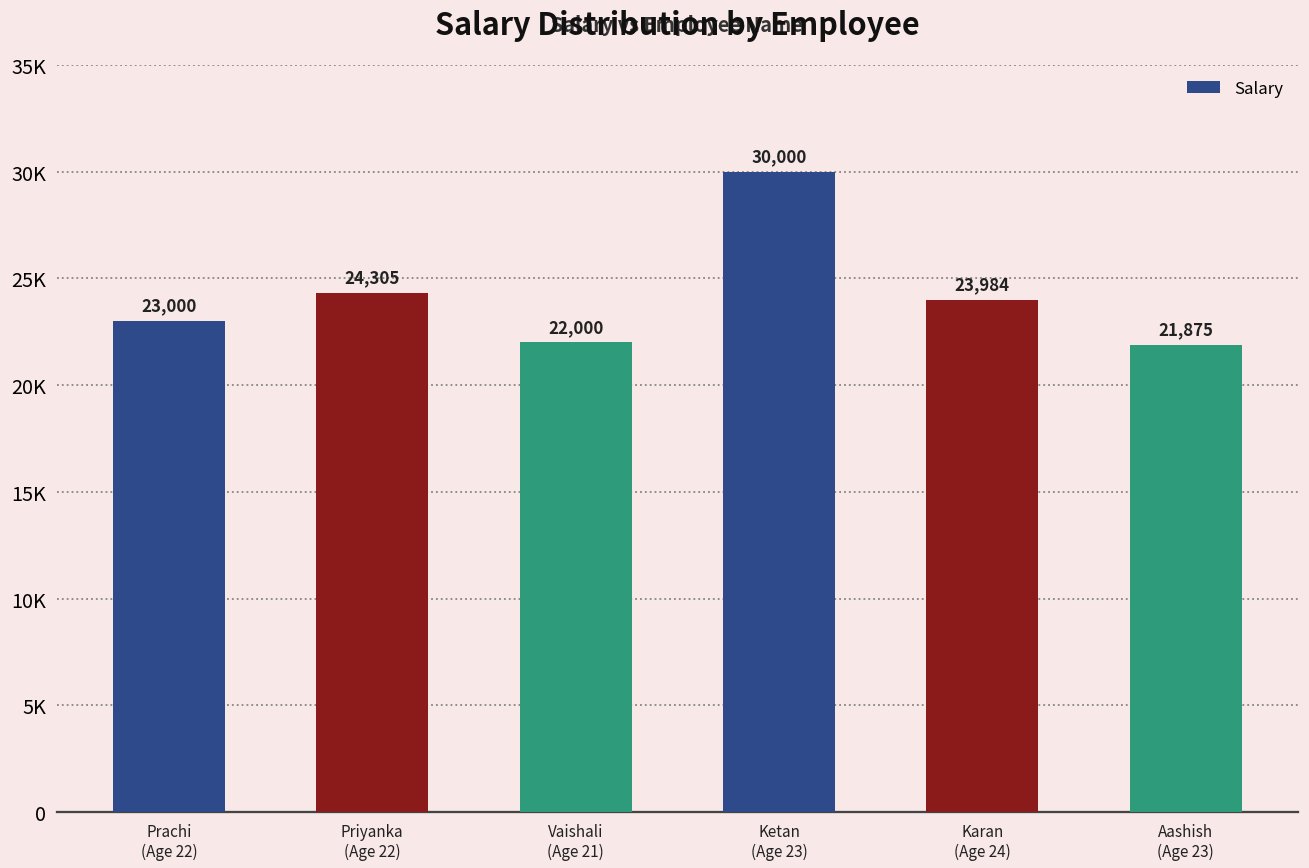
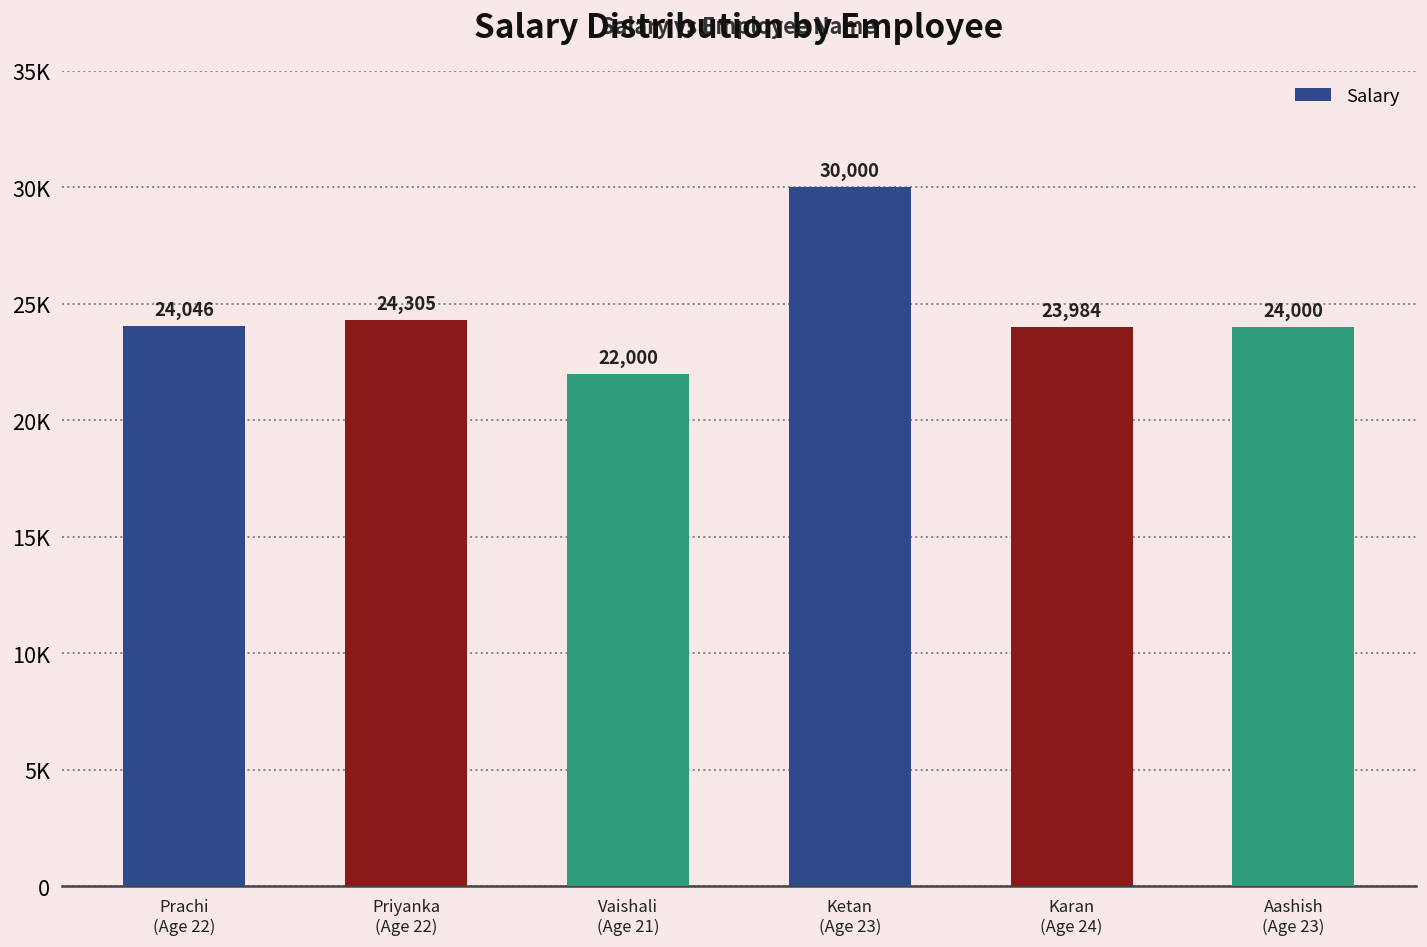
  {
-   "Prachi (Age 22)": "23,000",
+   "Prachi (Age 22)": "24,046",
    "Priyanka (Age 22)": "24,305",
    "Vaishali (Age 21)": "22,000",
    "Ketan (Age 23)": "30,000",
    "Karan (Age 24)": "23,984",
-   "Aashish (Age 23)": "21,875"
+   "Aashish (Age 23)": "24,000"
  }
